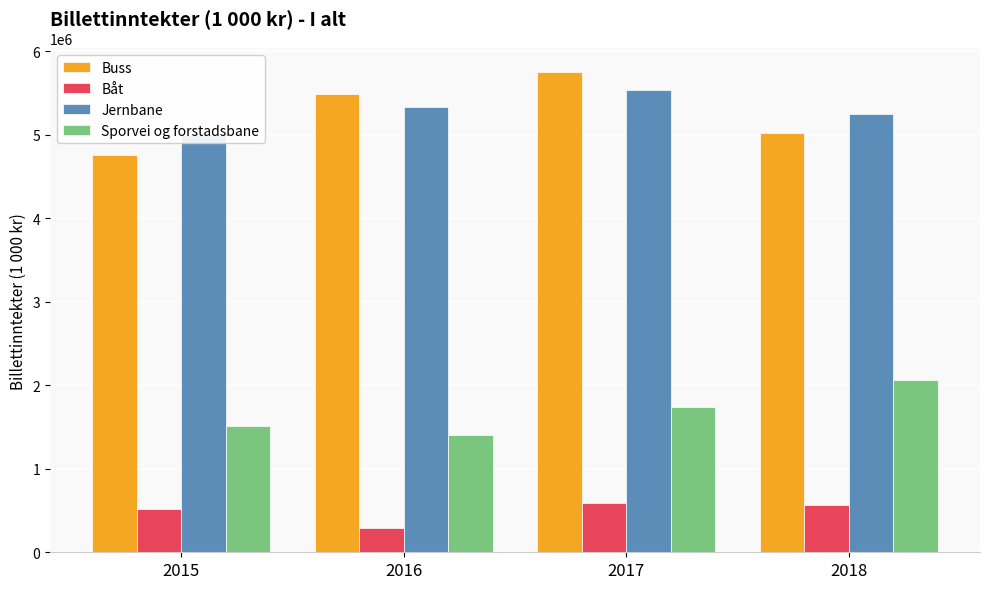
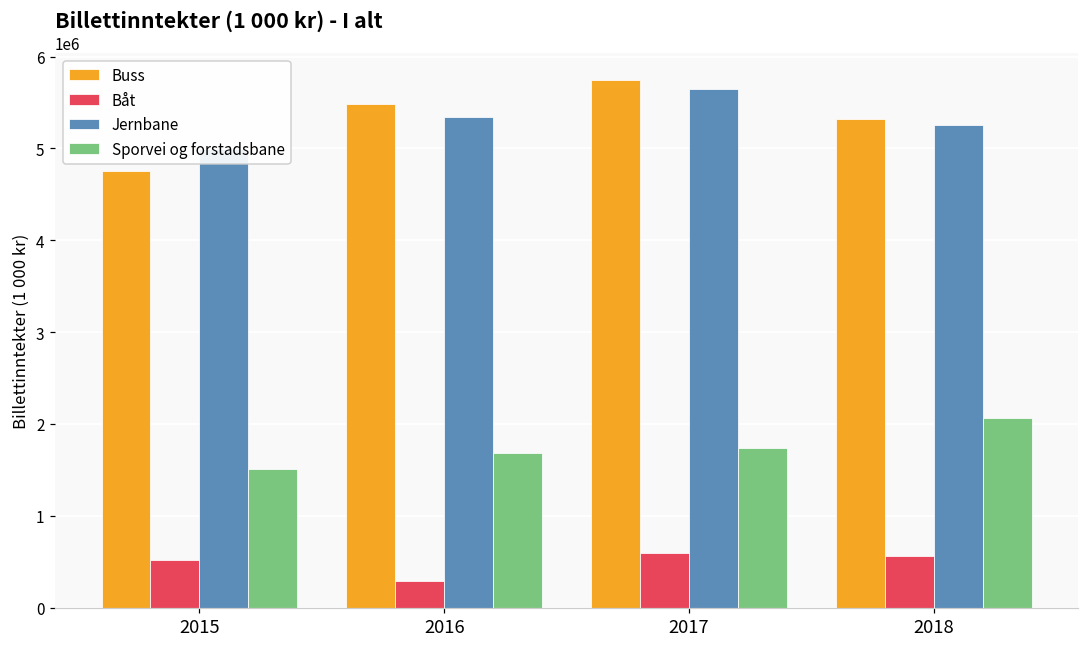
  {
    "Buss": {
      "2015": 4800000,
      "2016": 5500000,
      "2017": 5700000,
-     "2018": 5000000
+     "2018": 5300000
    },
    "Båt": {
      "2015": 500000,
      "2016": 300000,
      "2017": 600000,
      "2018": 600000
    },
    "Jernbane": {
      "2016": 5300000,
-     "2017": 5500000,
+     "2017": 5600000,
      "2018": 5300000
    },
    "Sporvei og forstadsbane": {
      "2015": 1500000,
-     "2016": 1400000,
+     "2016": 1700000,
      "2017": 1700000,
      "2018": 2100000
    }
  }
